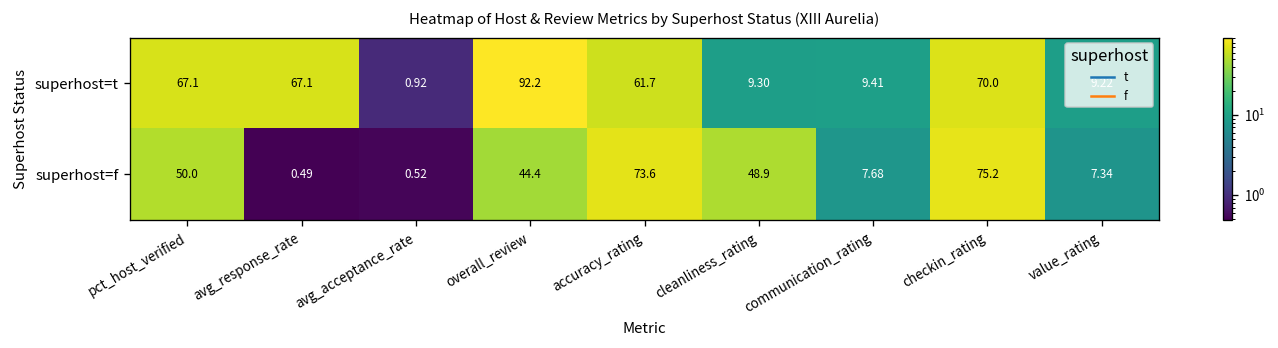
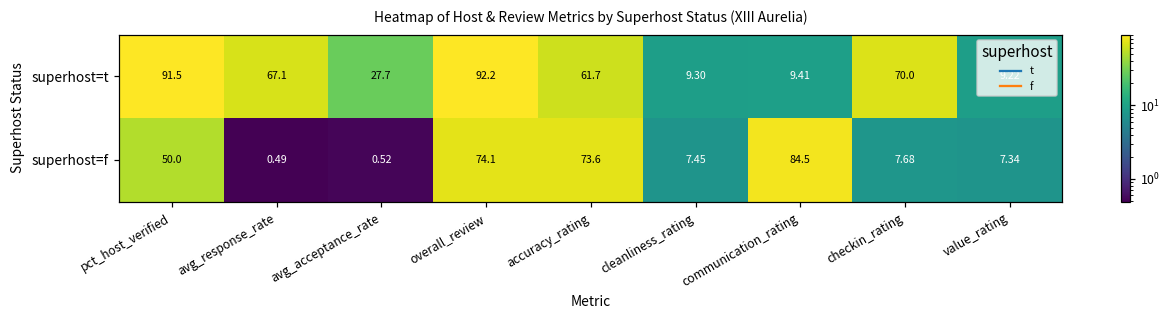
  {
    "superhost=t": {
-     "pct_host_verified": 67.1,
+     "pct_host_verified": 91.5,
      "avg_response_rate": 67.1,
-     "avg_acceptance_rate": 0.92,
+     "avg_acceptance_rate": 27.7,
      "overall_review": 92.2,
      "accuracy_rating": 61.7,
      "cleanliness_rating": 9.30,
      "communication_rating": 9.41,
      "checkin_rating": 70.0
    },
    "superhost=f": {
      "pct_host_verified": 50.0,
      "avg_response_rate": 0.49,
      "avg_acceptance_rate": 0.52,
-     "overall_review": 44.4,
+     "overall_review": 74.1,
      "accuracy_rating": 73.6,
-     "cleanliness_rating": 48.9,
-     "communication_rating": 7.68,
-     "checkin_rating": 75.2,
+     "cleanliness_rating": 7.45,
+     "communication_rating": 84.5,
+     "checkin_rating": 7.68,
      "value_rating": 7.34
    }
  }
